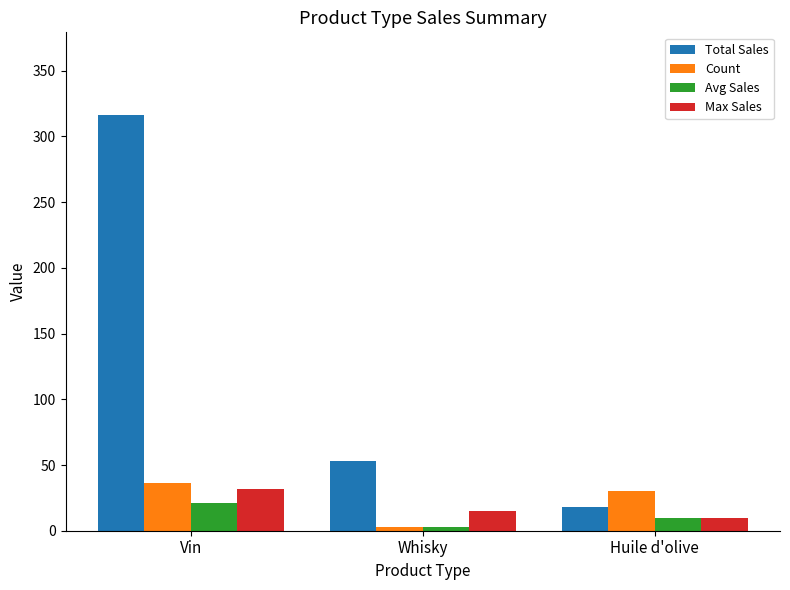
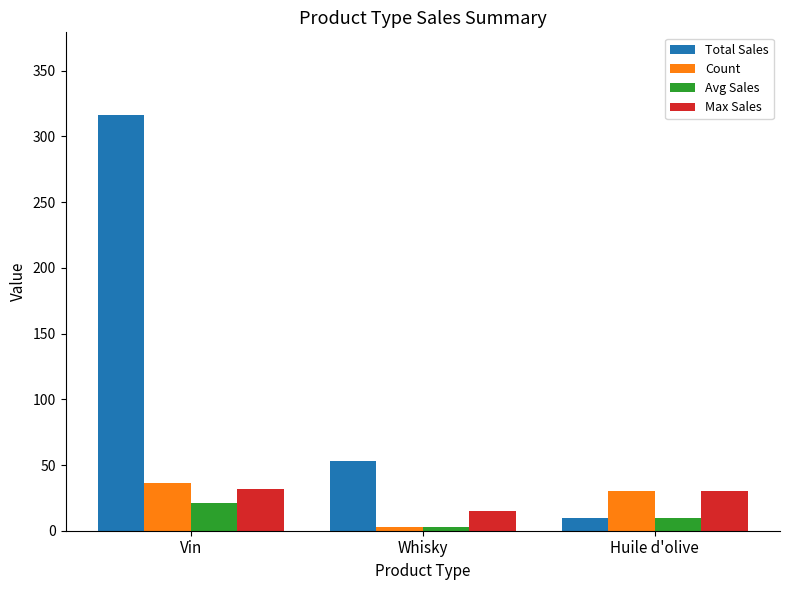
  {
    "Total Sales": {
      "Vin": 316,
      "Whisky": 53,
-     "Huile d'olive": 18
+     "Huile d'olive": 10
    },
    "Count": {
      "Vin": 36,
      "Whisky": 3,
      "Huile d'olive": 30
    },
    "Avg Sales": {
      "Vin": 21,
      "Whisky": 3,
      "Huile d'olive": 10
    },
    "Max Sales": {
      "Vin": 32,
      "Whisky": 15,
-     "Huile d'olive": 10
+     "Huile d'olive": 30
    }
  }
